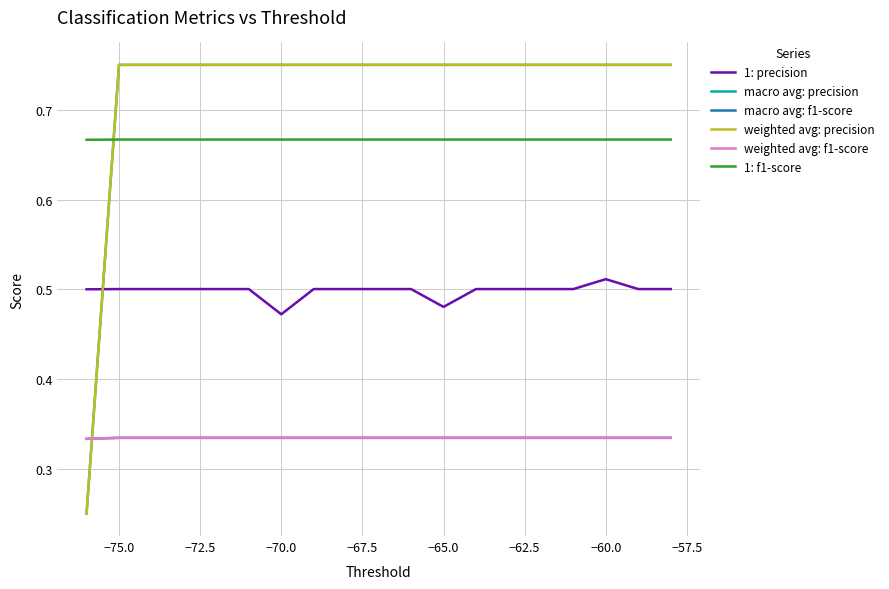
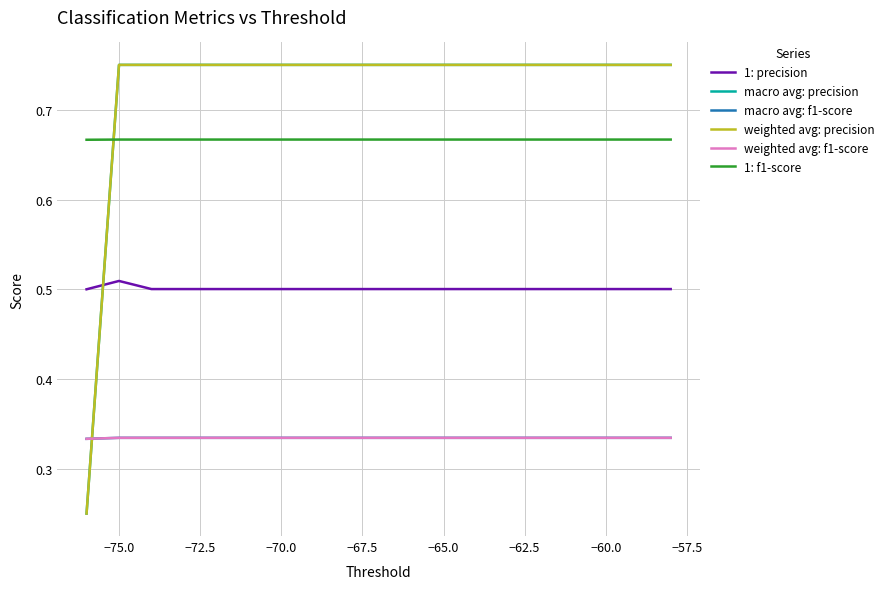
  {
    "1: precision": {
-     "−75.0": 0.50,
-     "−70.0": 0.47,
-     "−65.0": 0.48,
-     "−60.0": 0.51
+     "−75.0": 0.51,
+     "−70.0": 0.50,
+     "−65.0": 0.50,
+     "−60.0": 0.50
    },
    "weighted avg: precision": {
      "−75.0": 0.75,
      "−70.0": 0.75,
      "−65.0": 0.75,
      "−60.0": 0.75
    },
    "weighted avg: f1-score": {
      "−75.0": 0.33,
      "−70.0": 0.33,
      "−65.0": 0.33,
      "−60.0": 0.33
    },
    "1: f1-score": {
      "−75.0": 0.67,
      "−70.0": 0.67,
      "−65.0": 0.67,
      "−60.0": 0.67
    }
  }
